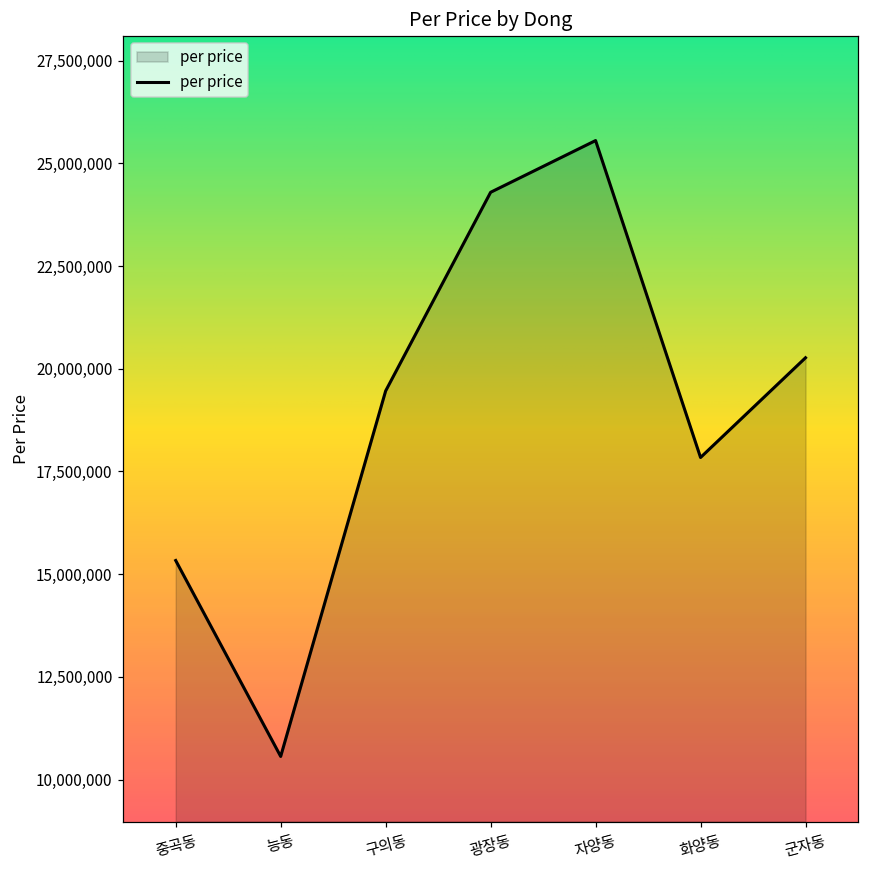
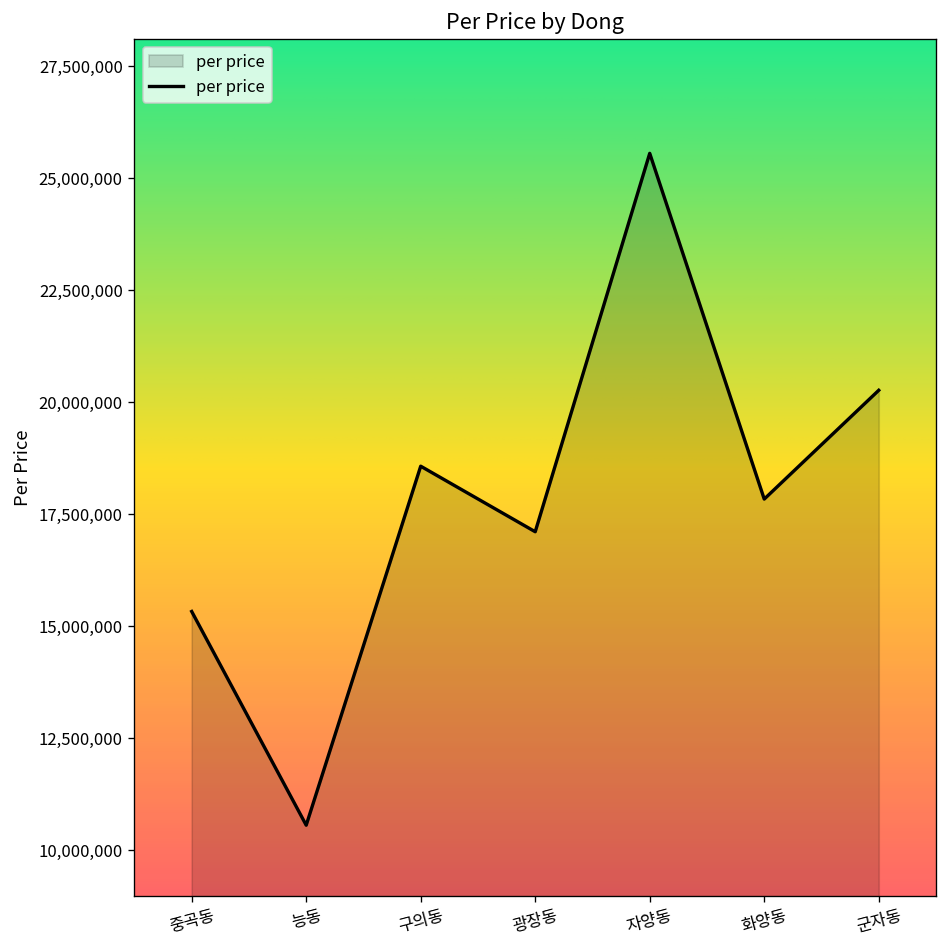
  {
    "중곡동": "15,300,000",
    "능동": "10,600,000",
-   "구의동": "19,500,000",
-   "광장동": "24,300,000",
+   "구의동": "18,600,000",
+   "광장동": "17,100,000",
    "자양동": "25,600,000",
    "화양동": "17,800,000",
    "군자동": "20,300,000"
  }
